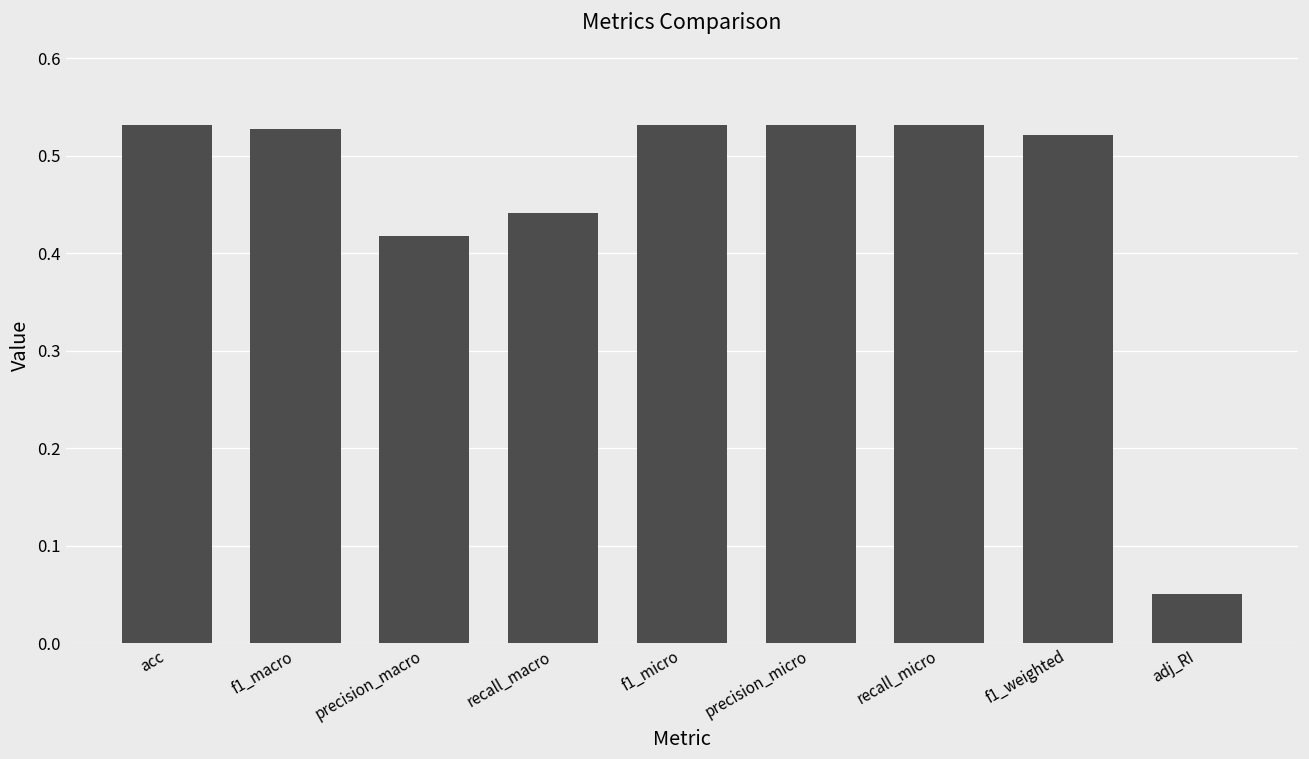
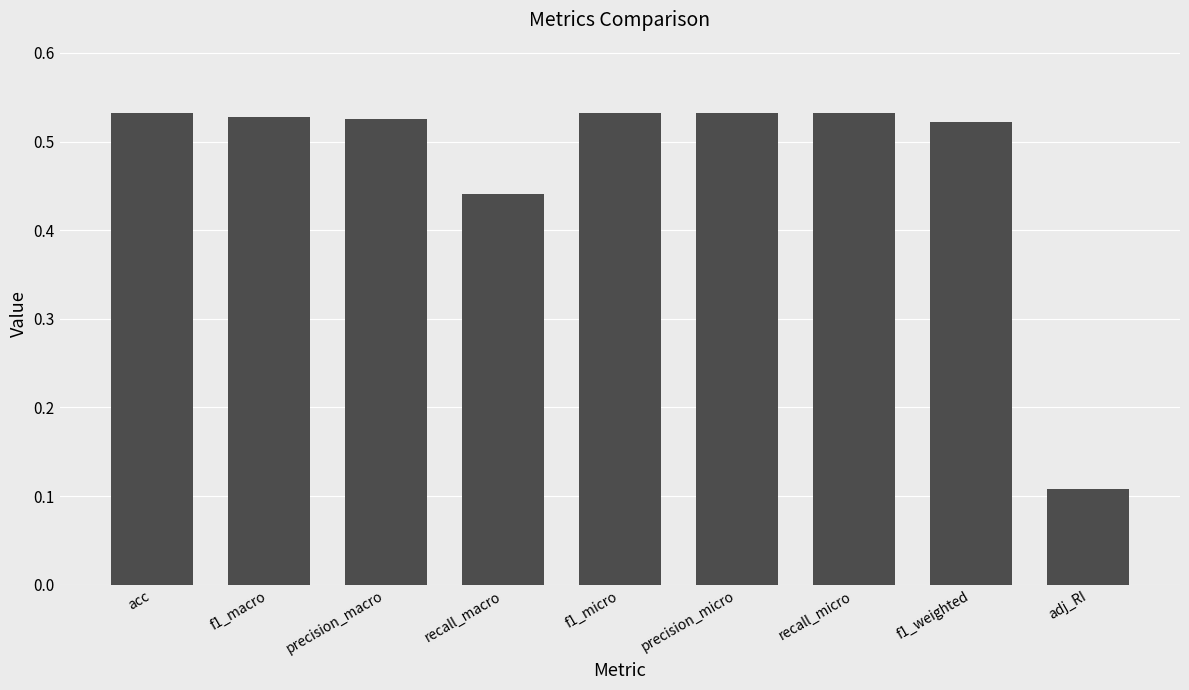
  {
    "acc": 0.53,
    "f1_macro": 0.53,
-   "precision_macro": 0.42,
+   "precision_macro": 0.53,
    "recall_macro": 0.44,
    "f1_micro": 0.53,
    "precision_micro": 0.53,
    "recall_micro": 0.53,
    "f1_weighted": 0.52,
-   "adj_RI": 0.05
+   "adj_RI": 0.11
  }
